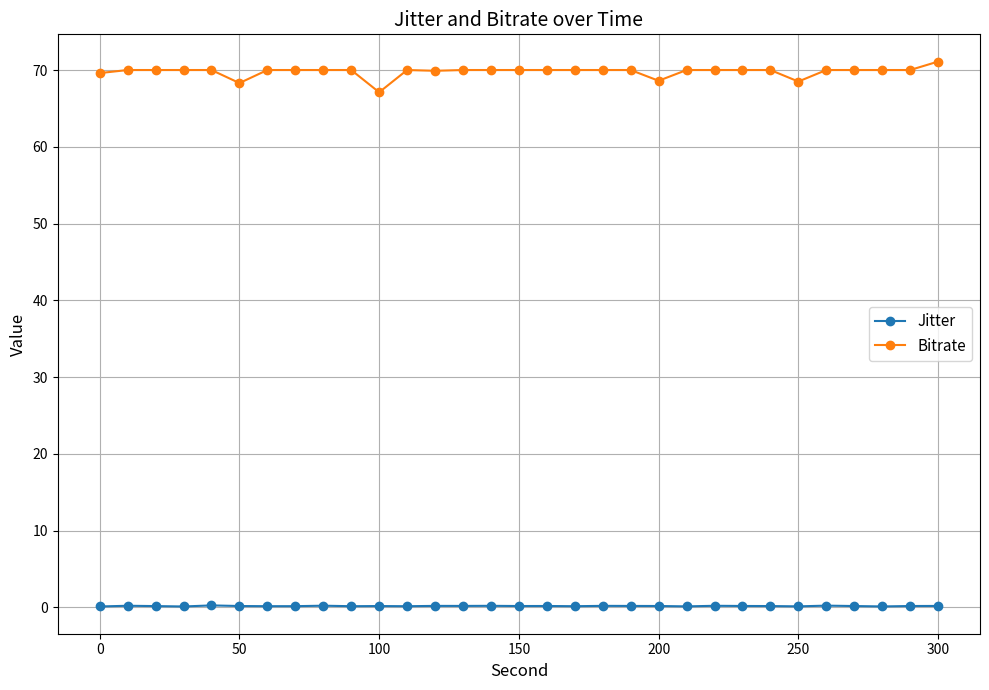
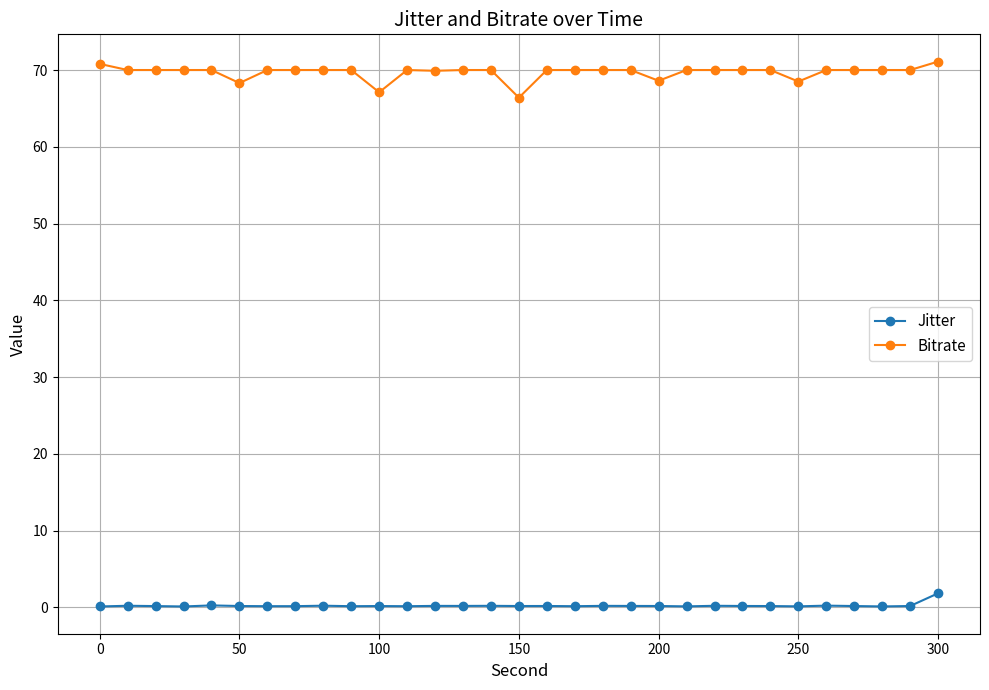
  {
    "Jitter": {
      "0": 0,
      "50": 0,
      "100": 0,
      "150": 0,
      "200": 0,
      "250": 0,
-     "300": 0
+     "300": 2
    },
    "Bitrate": {
-     "0": 70,
+     "0": 71,
      "50": 68,
      "100": 67,
-     "150": 70,
+     "150": 66,
      "200": 69,
      "250": 69,
      "300": 71
    }
  }
